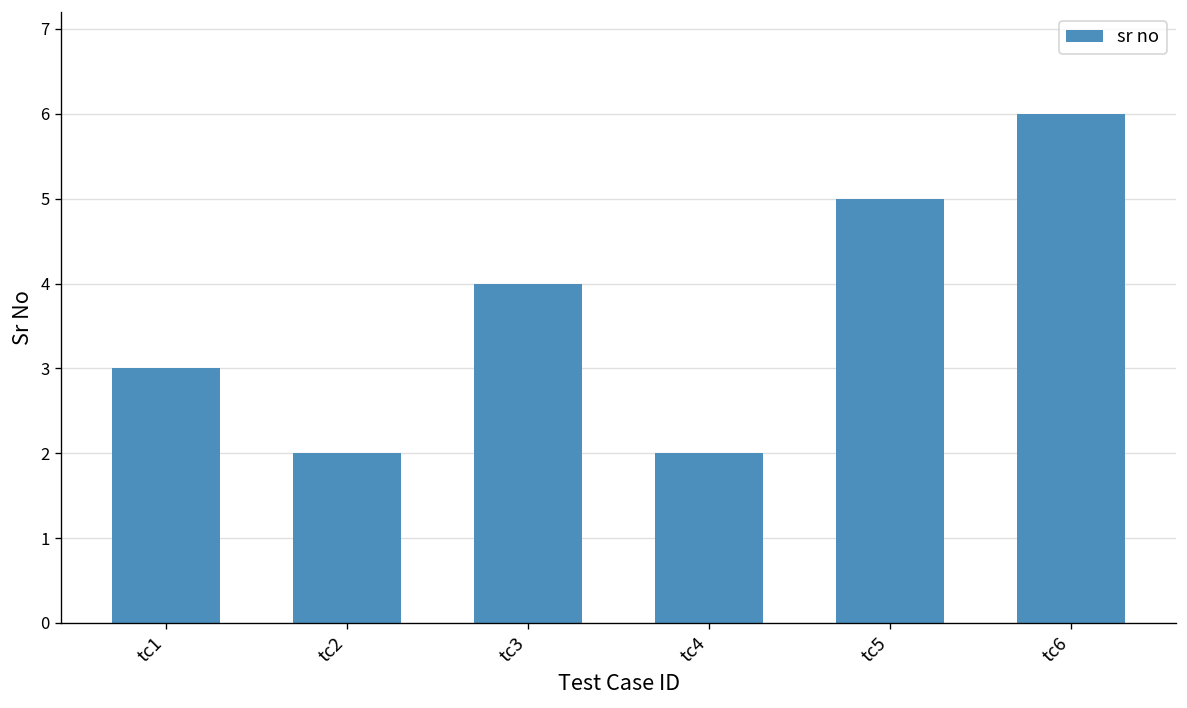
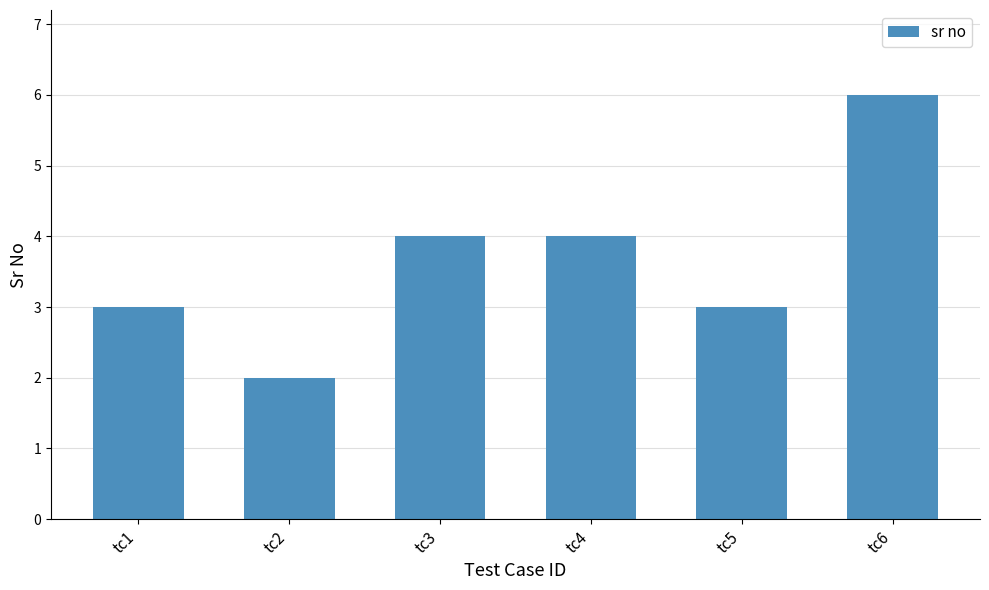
  {
    "tc1": 3,
    "tc2": 2,
    "tc3": 4,
-   "tc4": 2,
-   "tc5": 5,
+   "tc4": 4,
+   "tc5": 3,
    "tc6": 6
  }
